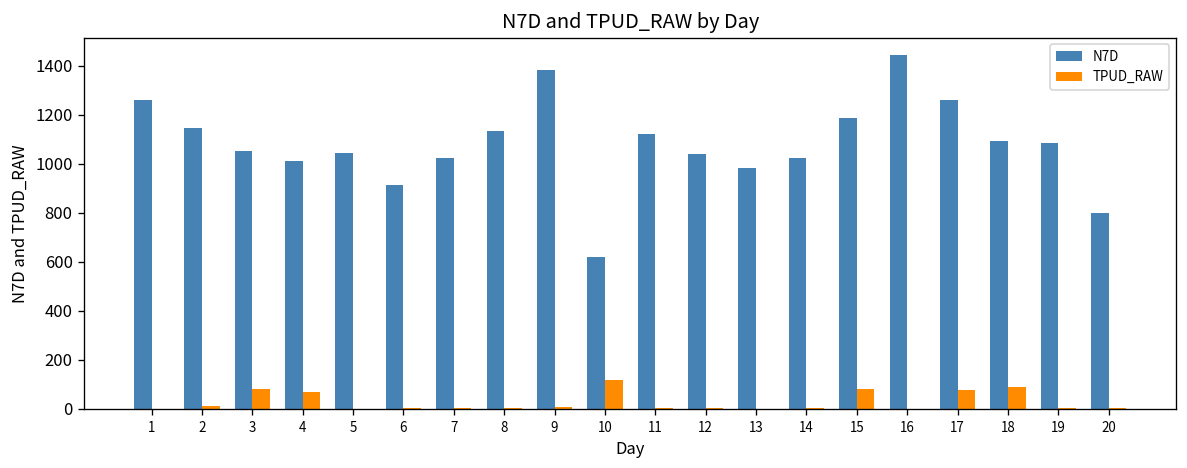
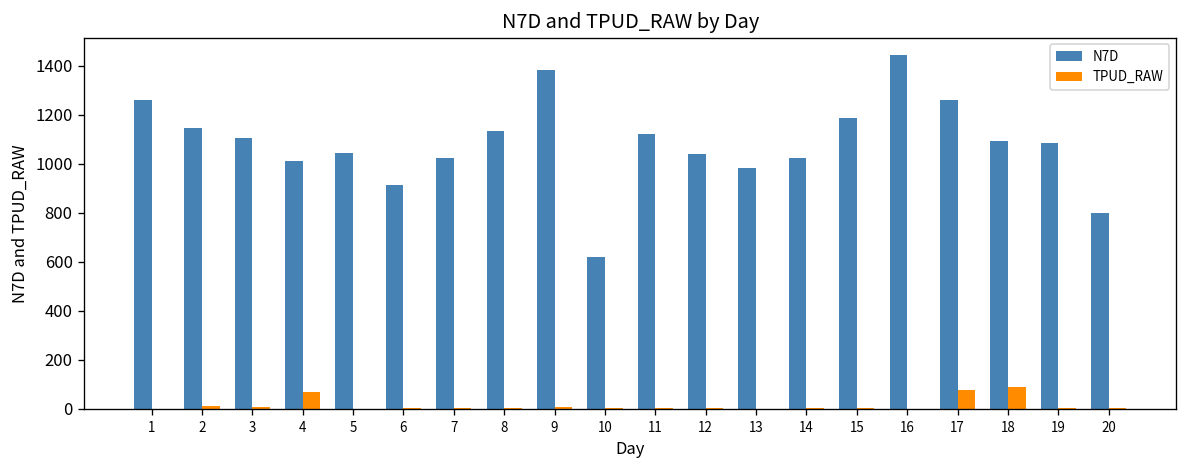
  {
    "N7D": {
      "1": 1260,
      "2": 1150,
-     "3": 1050,
+     "3": 1100,
      "4": 1010,
      "5": 1040,
      "6": 910,
      "7": 1030,
      "8": 1130,
      "9": 1380,
      "10": 620,
      "11": 1120,
      "12": 1040,
      "13": 980,
      "14": 1020,
      "15": 1190,
      "16": 1440,
      "17": 1260,
      "18": 1090,
      "19": 1080,
      "20": 800
    },
    "TPUD_RAW": {
      "1": 0,
-     "3": 80,
+     "3": 10,
      "4": 70,
-     "10": 120,
+     "10": 0,
      "13": 0,
-     "15": 80,
+     "15": 0,
      "17": 80,
      "18": 90
    }
  }
